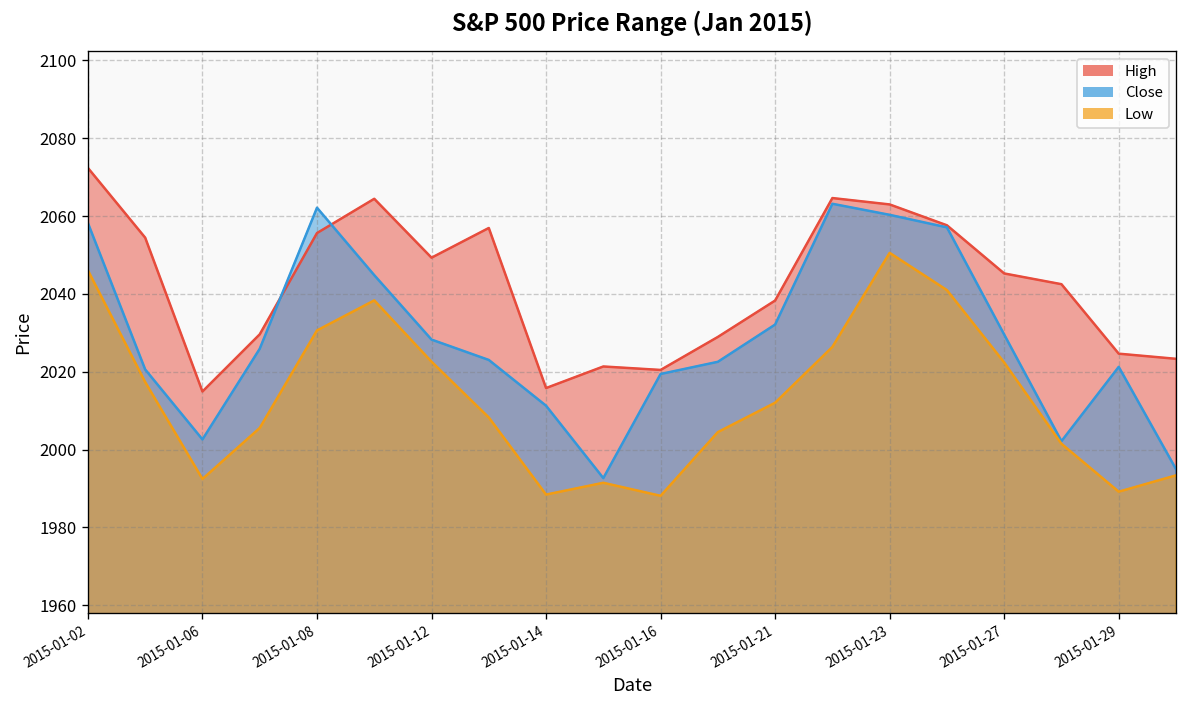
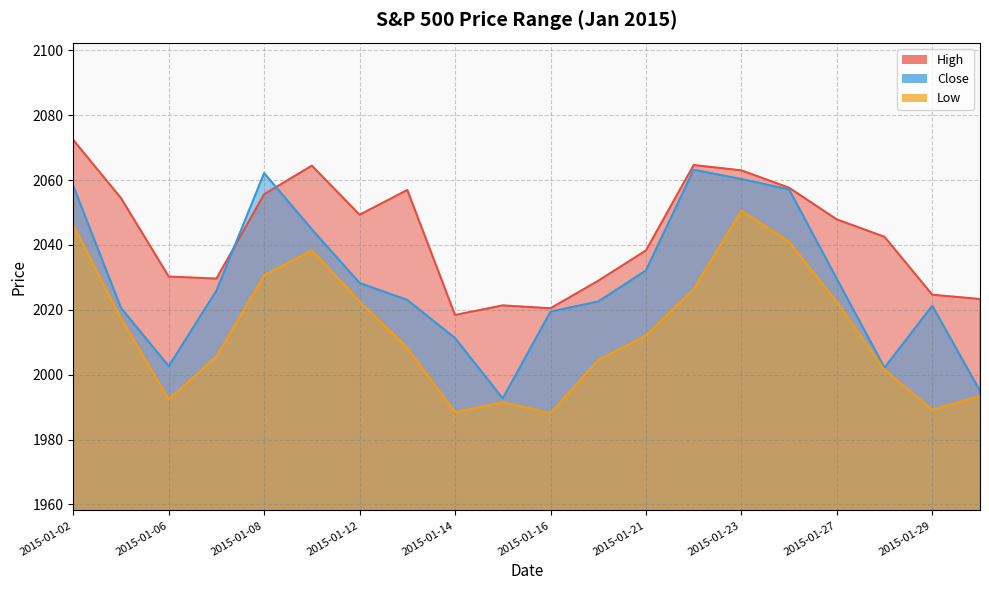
  {
    "High": {
      "2015-01-02": 2072,
-     "2015-01-06": 2015,
+     "2015-01-06": 2030,
      "2015-01-08": 2056,
      "2015-01-12": 2049,
-     "2015-01-14": 2016,
+     "2015-01-14": 2018,
      "2015-01-16": 2020,
      "2015-01-21": 2038,
      "2015-01-23": 2063,
-     "2015-01-27": 2045,
+     "2015-01-27": 2048,
      "2015-01-29": 2025
    },
    "Close": {
      "2015-01-02": 2058,
      "2015-01-06": 2003,
      "2015-01-08": 2062,
      "2015-01-12": 2028,
      "2015-01-14": 2011,
      "2015-01-16": 2019,
      "2015-01-21": 2032,
      "2015-01-23": 2060,
      "2015-01-27": 2030,
      "2015-01-29": 2021
    },
    "Low": {
      "2015-01-02": 2046,
      "2015-01-06": 1992,
      "2015-01-08": 2031,
      "2015-01-12": 2023,
      "2015-01-14": 1988,
      "2015-01-16": 1988,
      "2015-01-21": 2012,
      "2015-01-23": 2051,
      "2015-01-27": 2022,
      "2015-01-29": 1989
    }
  }
